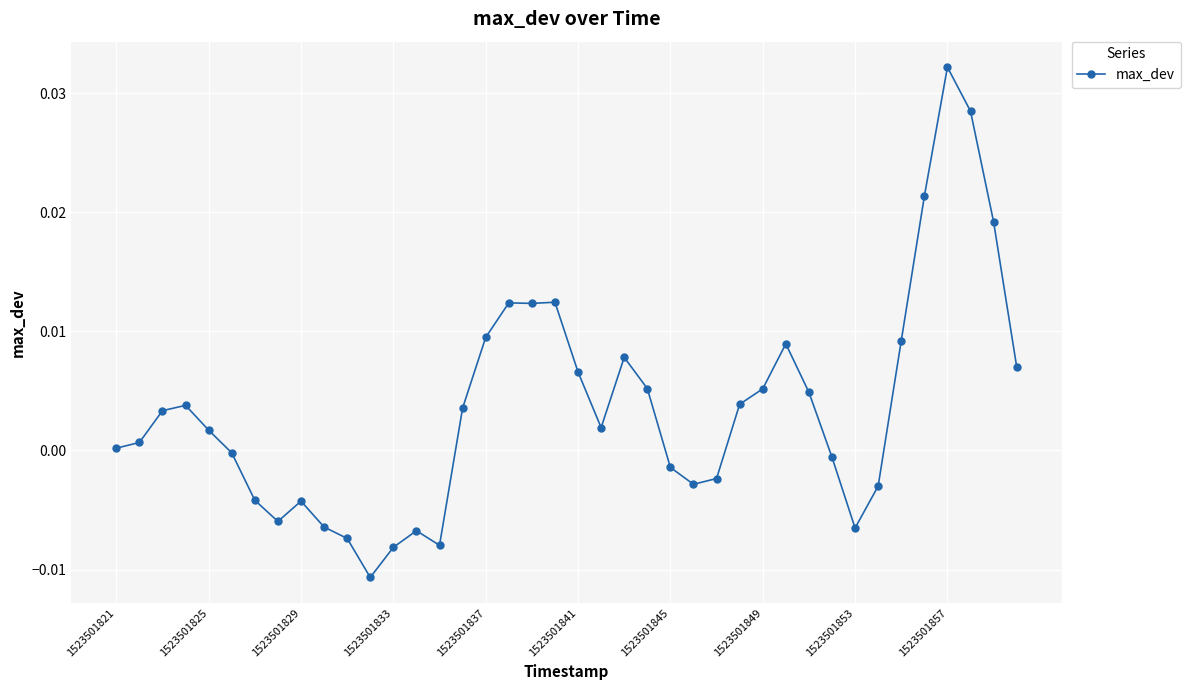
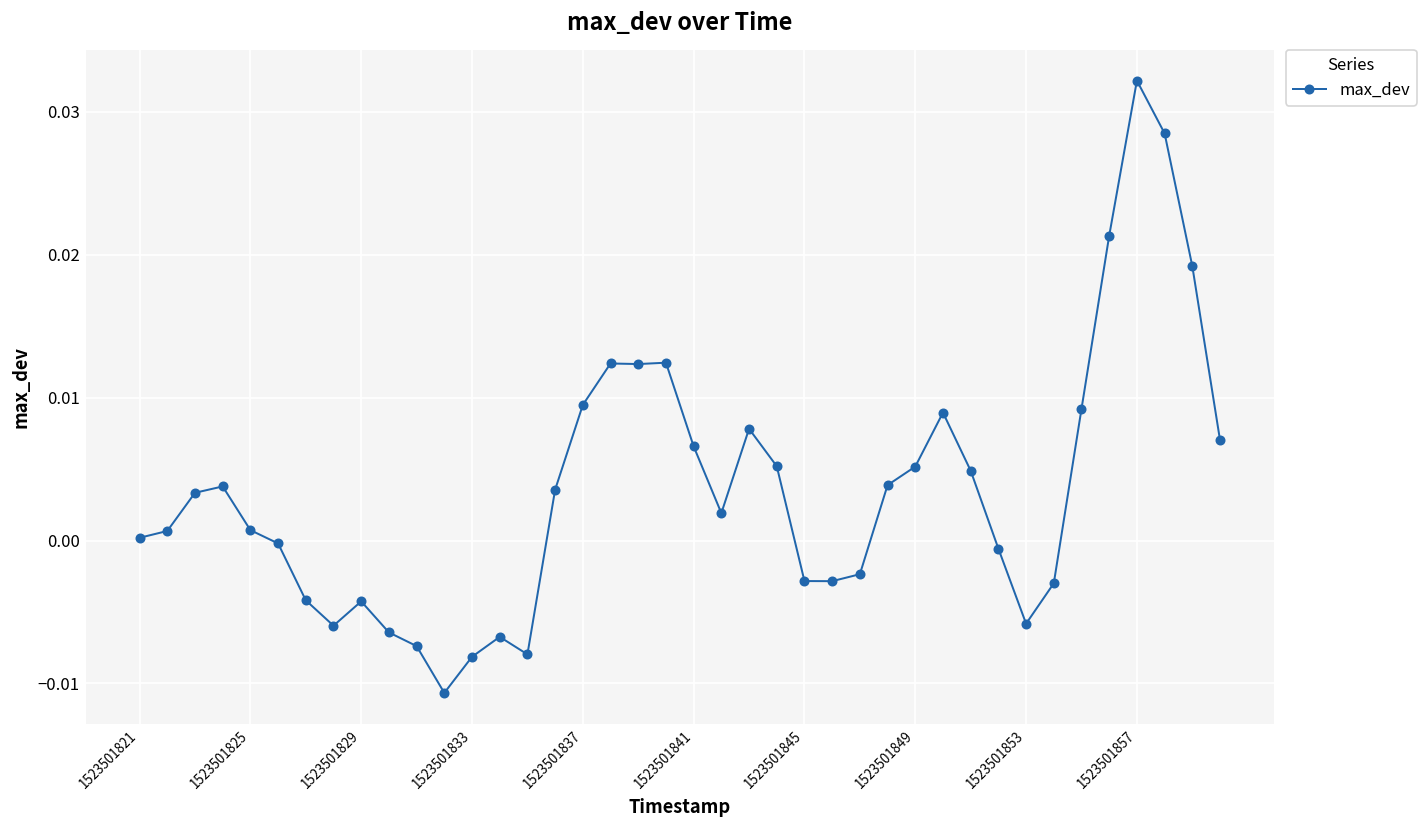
  {
    "1523501821": 0.0002,
-   "1523501825": 0.0017,
+   "1523501825": 0.0007,
    "1523501829": -0.0043,
    "1523501833": -0.0081,
    "1523501837": 0.0095,
    "1523501841": 0.0066,
-   "1523501845": -0.0014,
+   "1523501845": -0.0028,
    "1523501849": 0.0052,
-   "1523501853": -0.0065,
+   "1523501853": -0.0058,
    "1523501857": 0.0322
  }
